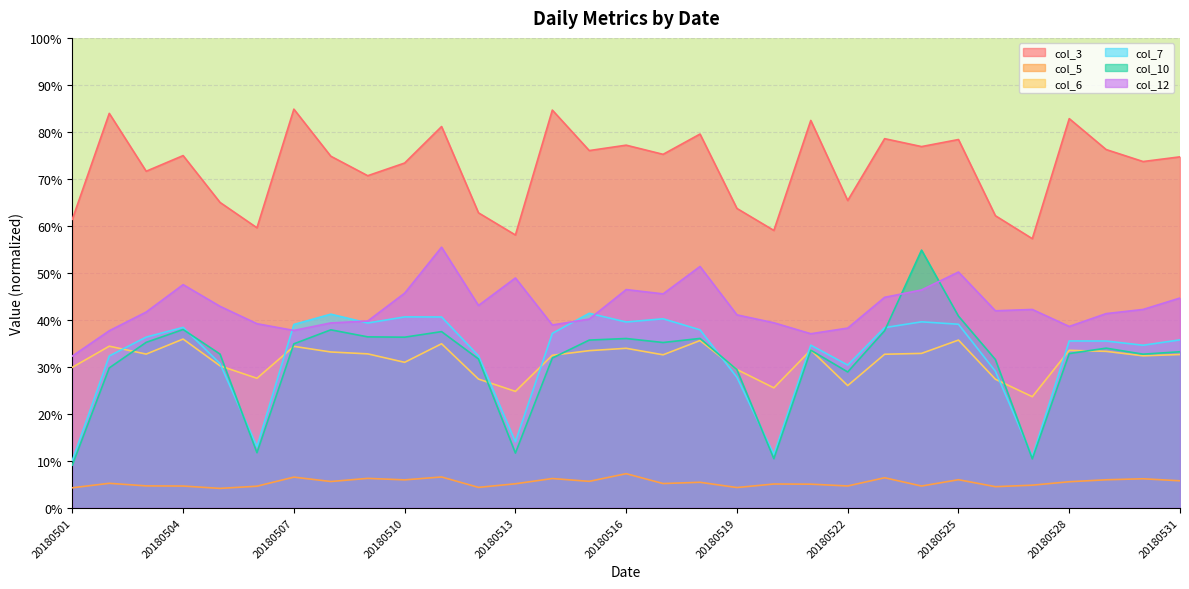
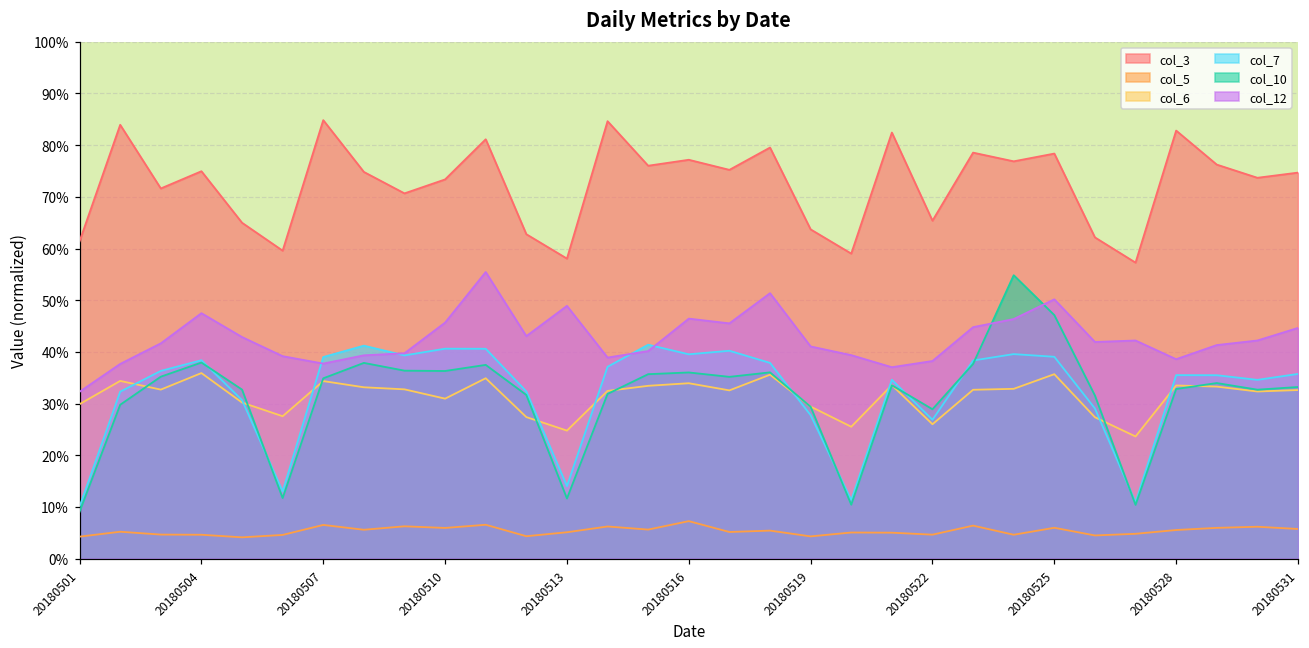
  {
    "col_7": {
      "20180501": "10%",
      "20180507": "39%",
      "20180510": "41%",
      "20180513": "14%",
      "20180516": "40%",
      "20180519": "28%",
-     "20180522": "30%",
+     "20180522": "27%",
      "20180525": "39%",
      "20180528": "36%",
      "20180531": "36%"
    },
    "col_10": {
      "20180501": "9%",
      "20180510": "36%",
      "20180513": "12%",
      "20180516": "36%",
      "20180522": "29%",
-     "20180525": "41%",
+     "20180525": "47%",
      "20180528": "33%",
      "20180531": "33%"
    },
    "col_12": {
      "20180501": "32%",
      "20180504": "47%",
      "20180507": "38%",
      "20180510": "46%",
      "20180513": "49%",
      "20180516": "46%",
      "20180519": "41%",
      "20180522": "38%",
      "20180525": "50%",
      "20180528": "39%",
      "20180531": "45%"
    }
  }
